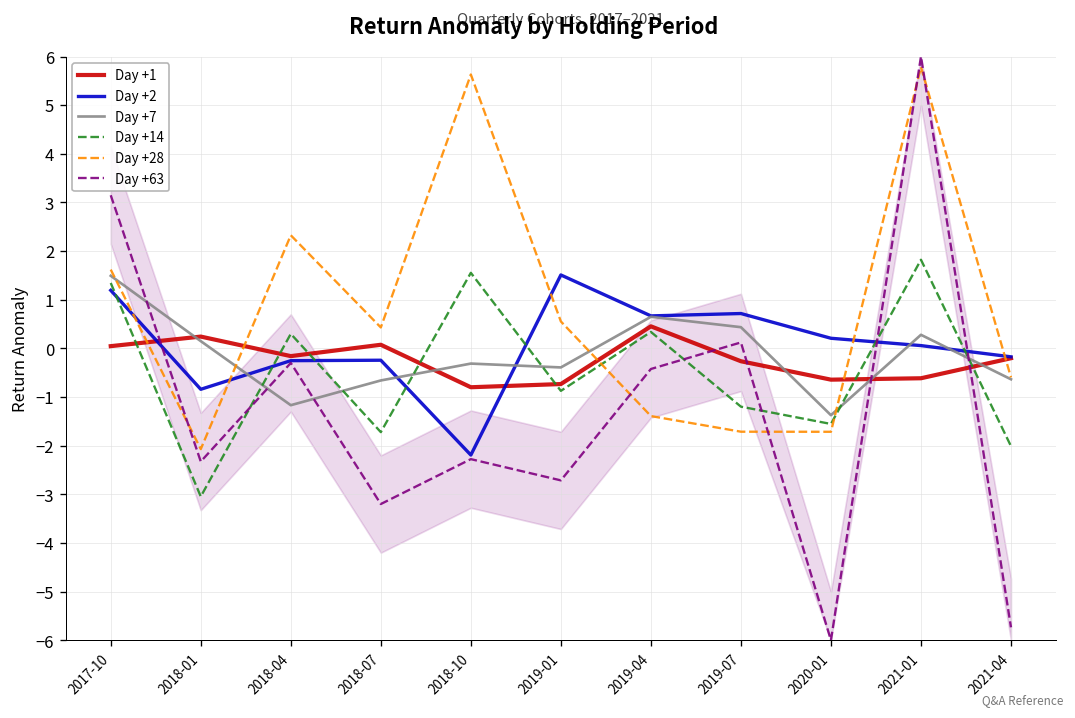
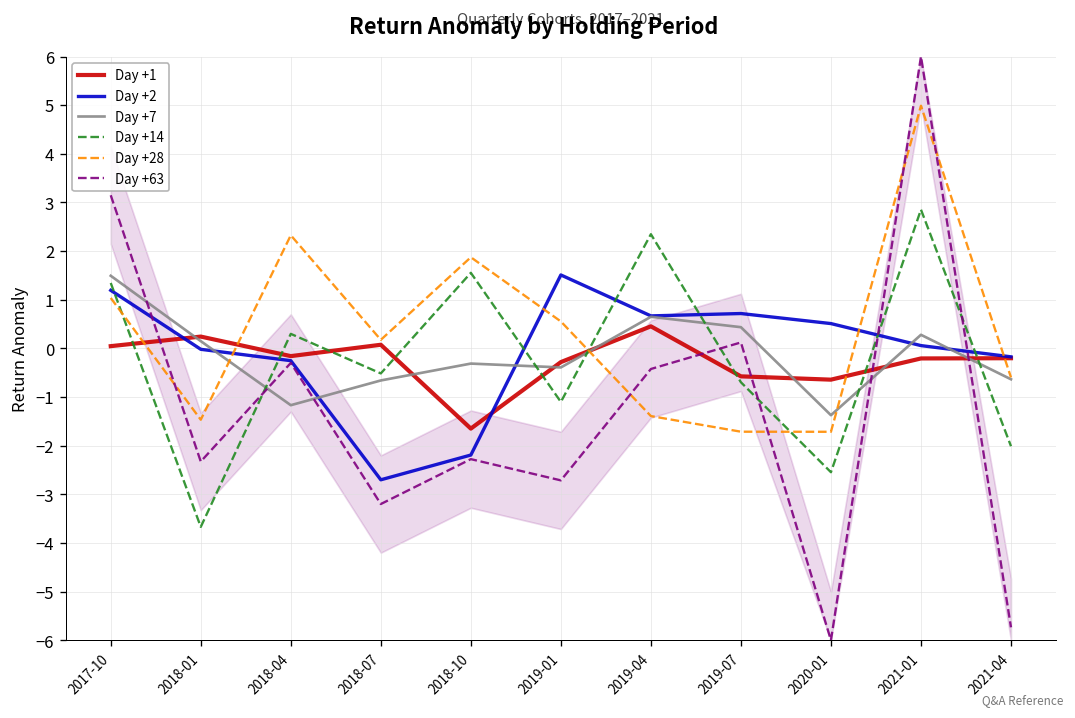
  {
    "Day +1": {
      "2017-10": 0.0,
      "2018-01": 0.2,
      "2018-04": -0.2,
      "2018-07": 0.1,
-     "2018-10": -0.8,
-     "2019-01": -0.7,
+     "2018-10": -1.6,
+     "2019-01": -0.3,
      "2019-04": 0.5,
-     "2019-07": -0.3,
+     "2019-07": -0.6,
      "2020-01": -0.6,
-     "2021-01": -0.6
+     "2021-01": -0.2
    },
    "Day +2": {
      "2017-10": 1.2,
-     "2018-01": -0.8,
-     "2018-07": -0.2,
+     "2018-01": 0.0,
+     "2018-07": -2.7,
      "2018-10": -2.2,
      "2019-01": 1.5,
      "2019-07": 0.7,
-     "2020-01": 0.2,
+     "2020-01": 0.5,
      "2021-01": 0.1
    },
    "Day +7": {
      "2017-10": 1.5,
      "2018-01": 0.1,
      "2018-04": -1.2,
      "2018-07": -0.7,
      "2018-10": -0.3,
      "2019-01": -0.4,
      "2019-07": 0.4,
      "2020-01": -1.4,
      "2021-01": 0.3
    },
    "Day +14": {
      "2017-10": 1.3,
-     "2018-01": -3.0,
+     "2018-01": -3.7,
      "2018-04": 0.3,
-     "2018-07": -1.7,
+     "2018-07": -0.5,
      "2018-10": 1.6,
-     "2019-01": -0.9,
-     "2019-04": 0.3,
-     "2019-07": -1.2,
-     "2020-01": -1.6,
-     "2021-01": 1.8,
+     "2019-01": -1.1,
+     "2019-04": 2.3,
+     "2019-07": -0.7,
+     "2020-01": -2.5,
+     "2021-01": 2.9,
      "2021-04": -2.0
    },
    "Day +28": {
-     "2017-10": 1.6,
-     "2018-01": -2.1,
+     "2017-10": 1.0,
+     "2018-01": -1.5,
      "2018-04": 2.3,
-     "2018-07": 0.4,
-     "2018-10": 5.6,
+     "2018-07": 0.2,
+     "2018-10": 1.9,
      "2019-01": 0.6,
      "2019-04": -1.4,
      "2019-07": -1.7,
      "2020-01": -1.7,
-     "2021-01": 5.8
+     "2021-01": 5.0
    }
  }
